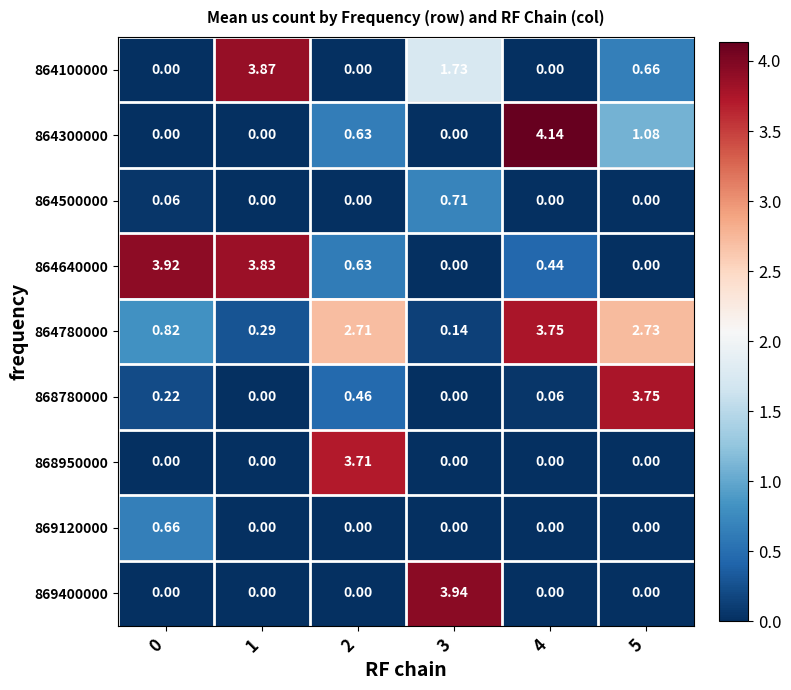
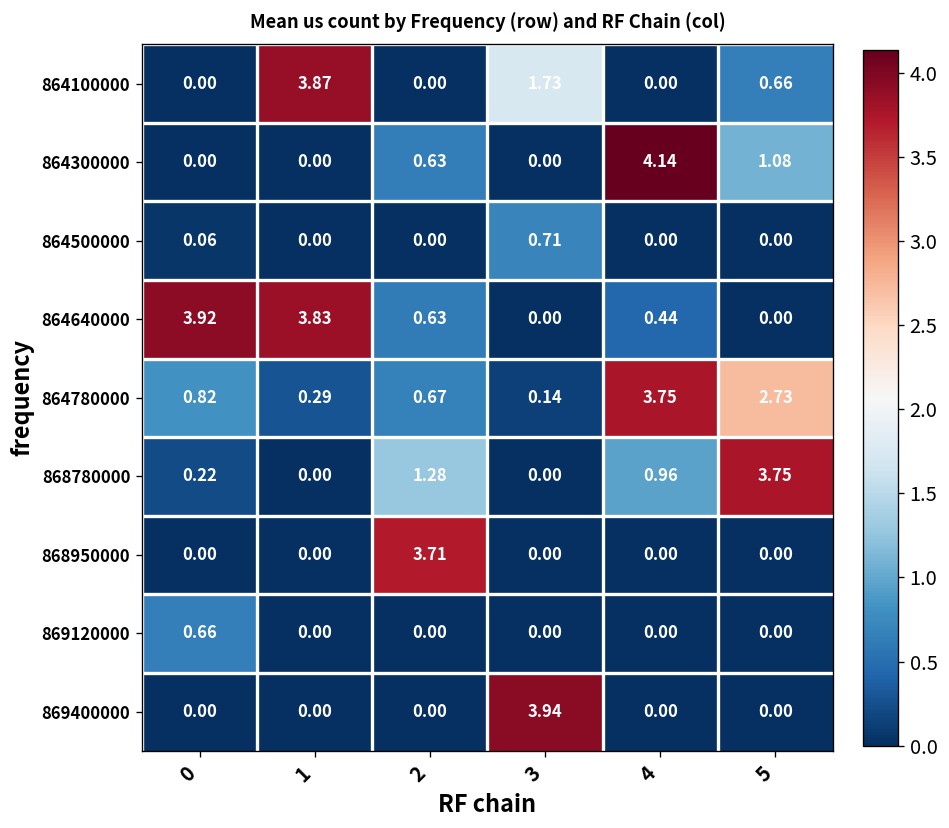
  {
    "864100000": {
      "0": 0.00,
      "1": 3.87,
      "2": 0.00,
      "4": 0.00,
      "5": 0.66
    },
    "864300000": {
      "0": 0.00,
      "1": 0.00,
      "2": 0.63,
      "3": 0.00,
      "4": 4.14,
      "5": 1.08
    },
    "864500000": {
      "0": 0.06,
      "1": 0.00,
      "2": 0.00,
      "3": 0.71,
      "4": 0.00,
      "5": 0.00
    },
    "864640000": {
      "0": 3.92,
      "1": 3.83,
      "2": 0.63,
      "3": 0.00,
      "4": 0.44,
      "5": 0.00
    },
    "864780000": {
      "0": 0.82,
      "1": 0.29,
-     "2": 2.71,
+     "2": 0.67,
      "3": 0.14,
      "4": 3.75,
      "5": 2.73
    },
    "868780000": {
      "0": 0.22,
      "1": 0.00,
-     "2": 0.46,
+     "2": 1.28,
      "3": 0.00,
-     "4": 0.06,
+     "4": 0.96,
      "5": 3.75
    },
    "868950000": {
      "0": 0.00,
      "1": 0.00,
      "2": 3.71,
      "3": 0.00,
      "4": 0.00,
      "5": 0.00
    },
    "869120000": {
      "0": 0.66,
      "1": 0.00,
      "2": 0.00,
      "3": 0.00,
      "4": 0.00,
      "5": 0.00
    },
    "869400000": {
      "0": 0.00,
      "1": 0.00,
      "2": 0.00,
      "3": 3.94,
      "4": 0.00,
      "5": 0.00
    }
  }
